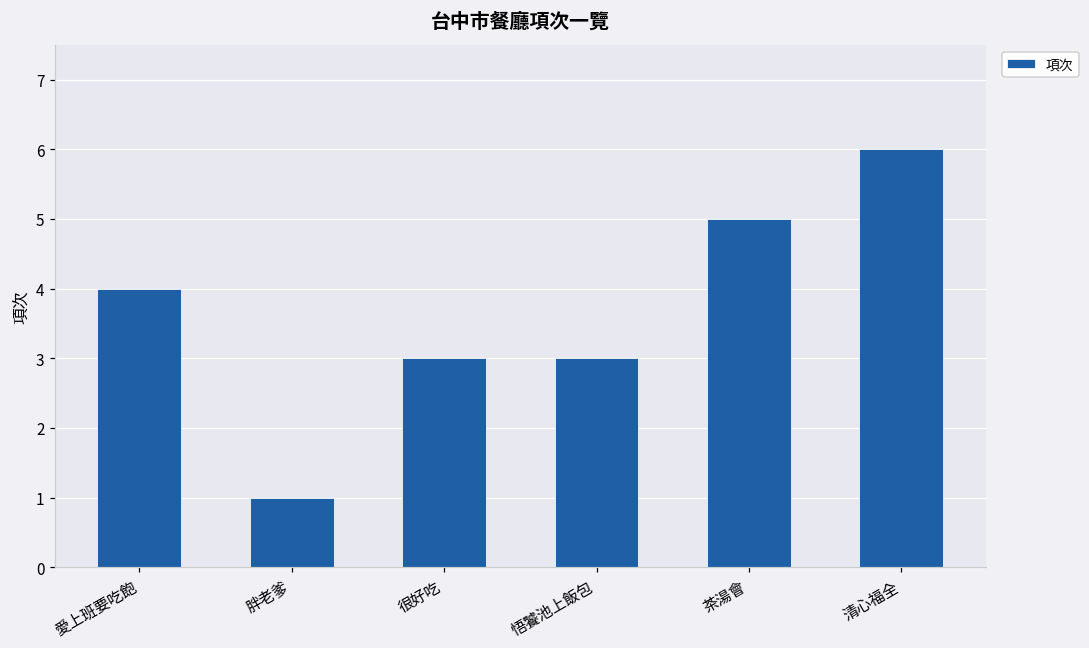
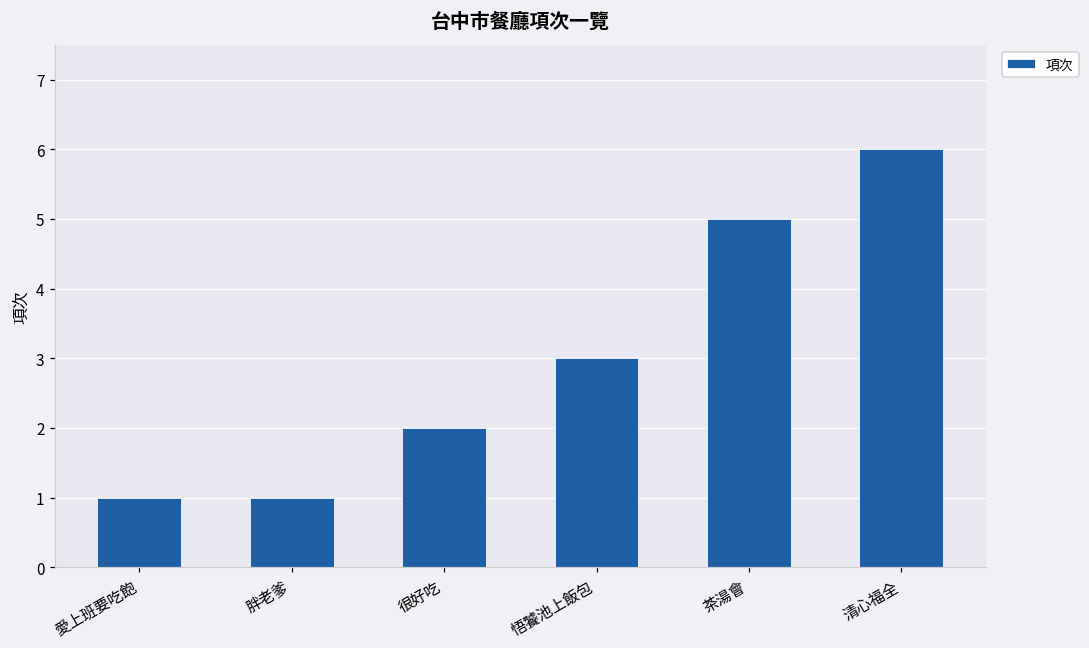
  {
-   "愛上班要吃飽": 4,
+   "愛上班要吃飽": 1,
    "胖老爹": 1,
-   "很好吃": 3,
+   "很好吃": 2,
    "悟饕池上飯包": 3,
    "茶湯會": 5,
    "清心福全": 6
  }
